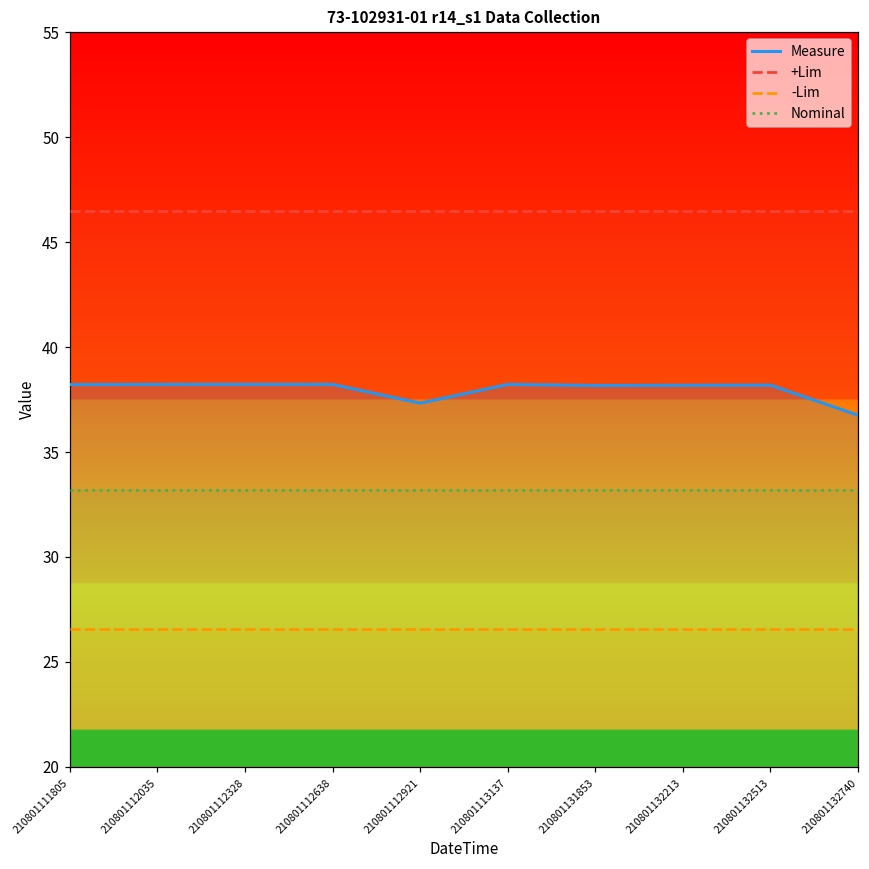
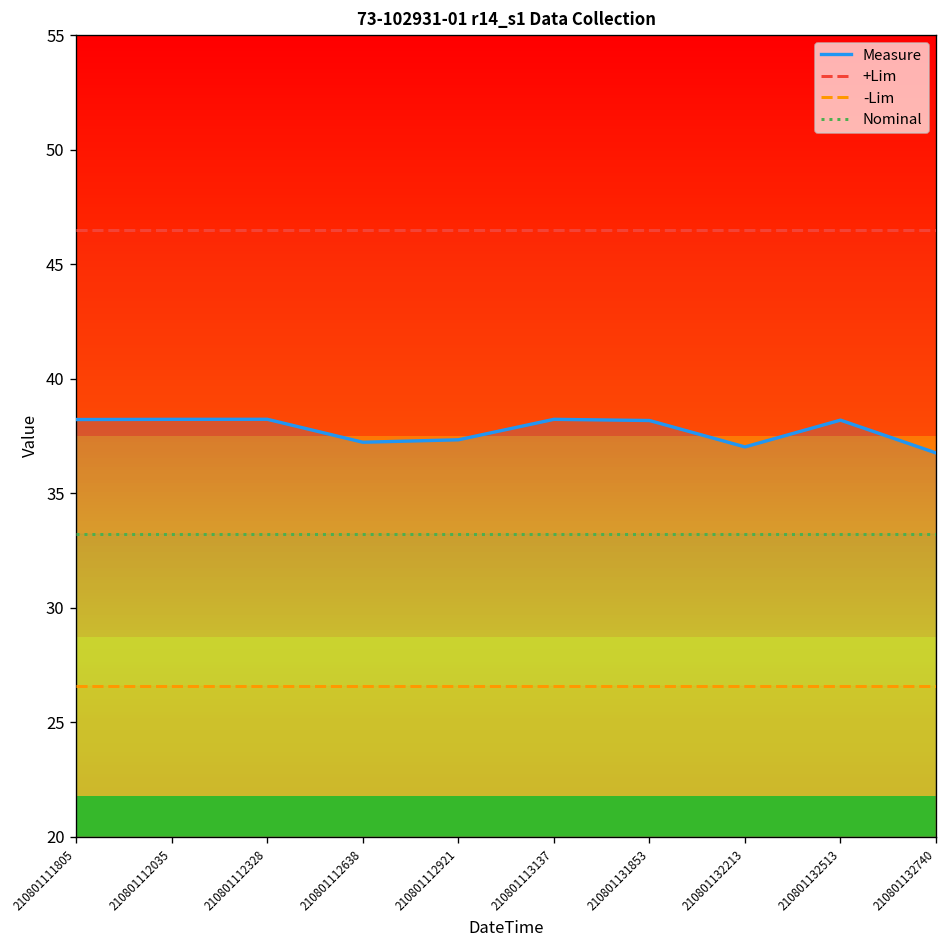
  {
    "Measure": {
      "210801111805": 38.2,
      "210801112035": 38.2,
      "210801112328": 38.2,
-     "210801112638": 38.2,
+     "210801112638": 37.2,
      "210801112921": 37.3,
      "210801113137": 38.2,
      "210801131853": 38.2,
-     "210801132213": 38.2,
+     "210801132213": 37.0,
      "210801132513": 38.2,
      "210801132740": 36.8
    },
    "+Lim": {
      "210801111805": 46.5,
      "210801112035": 46.5,
      "210801112328": 46.5,
      "210801112638": 46.5,
      "210801112921": 46.5,
      "210801113137": 46.5,
      "210801131853": 46.5,
      "210801132213": 46.5,
      "210801132513": 46.5,
      "210801132740": 46.5
    },
    "-Lim": {
      "210801111805": 26.6,
      "210801112035": 26.6,
      "210801112328": 26.6,
      "210801112638": 26.6,
      "210801112921": 26.6,
      "210801113137": 26.6,
      "210801131853": 26.6,
      "210801132213": 26.6,
      "210801132513": 26.6,
      "210801132740": 26.6
    },
    "Nominal": {
      "210801111805": 33.2,
      "210801112035": 33.2,
      "210801112328": 33.2,
      "210801112638": 33.2,
      "210801112921": 33.2,
      "210801113137": 33.2,
      "210801131853": 33.2,
      "210801132213": 33.2,
      "210801132513": 33.2,
      "210801132740": 33.2
    }
  }
